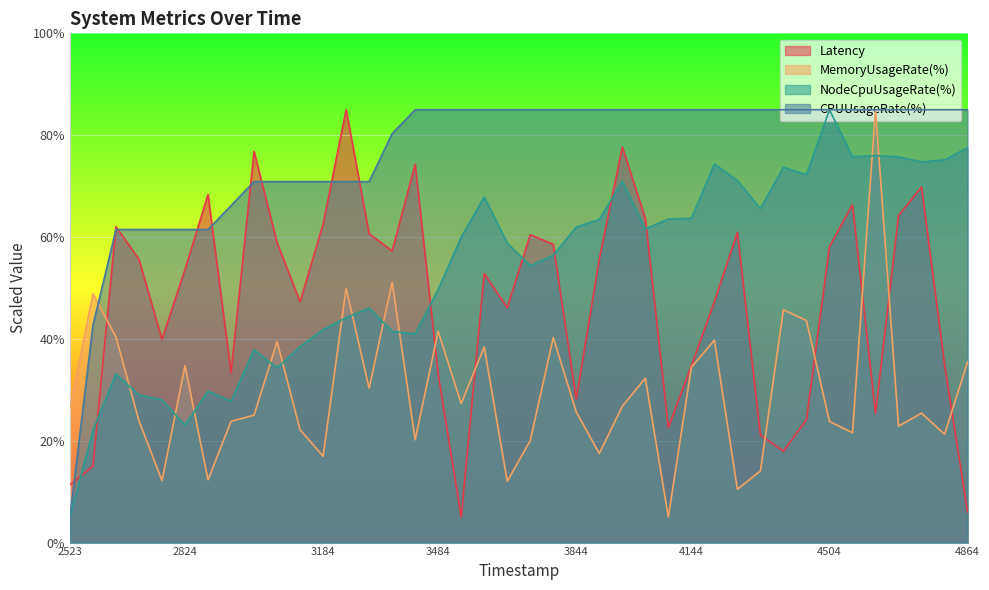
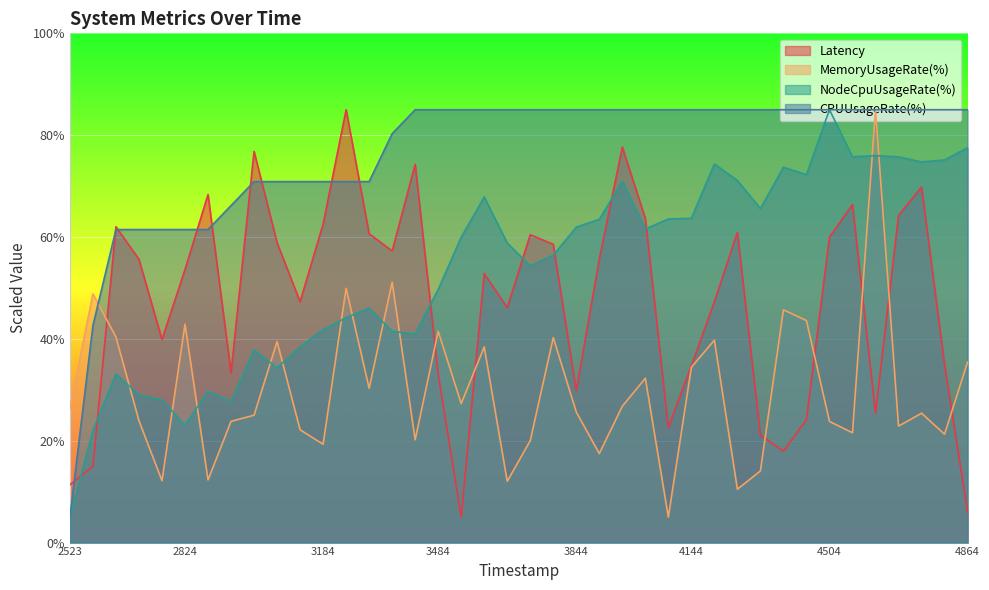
  {
    "Latency": {
      "2523": "11%",
      "2824": "54%",
      "3184": "63%",
      "3484": "33%",
-     "3844": "28%",
-     "4504": "58%",
+     "3844": "30%",
+     "4504": "60%",
      "4864": "6%"
    },
    "MemoryUsageRate(%)": {
      "2523": "26%",
-     "2824": "35%",
-     "3184": "17%",
+     "2824": "43%",
+     "3184": "19%",
      "3484": "41%",
      "3844": "26%",
      "4504": "24%",
      "4864": "35%"
    }
  }
